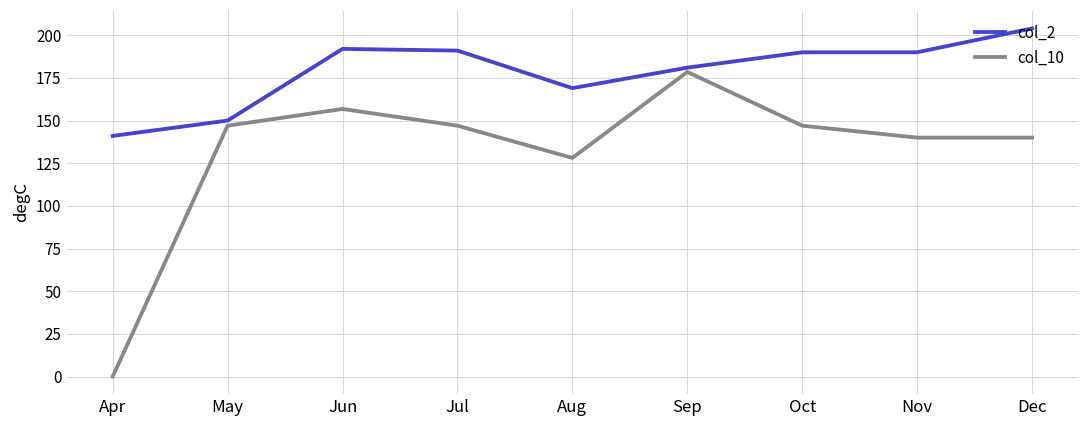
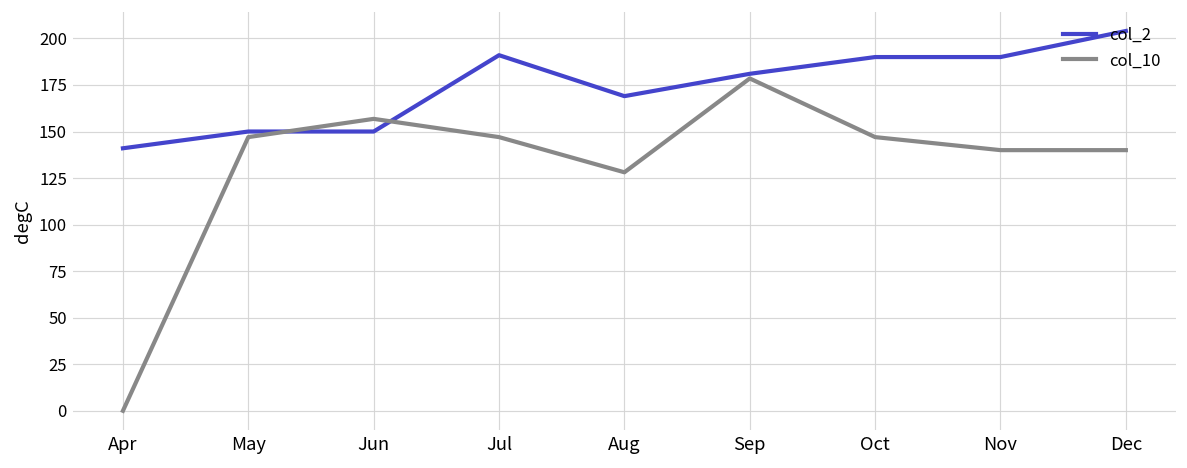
  {
    "col_2": {
      "Apr": 141,
      "May": 150,
-     "Jun": 192,
+     "Jun": 150,
      "Jul": 191,
      "Aug": 169,
      "Sep": 181,
      "Oct": 190,
      "Nov": 190,
      "Dec": 204
    },
    "col_10": {
      "Apr": 0,
      "May": 147,
      "Jun": 157,
      "Jul": 147,
      "Aug": 128,
      "Sep": 179,
      "Oct": 147,
      "Nov": 140,
      "Dec": 140
    }
  }
